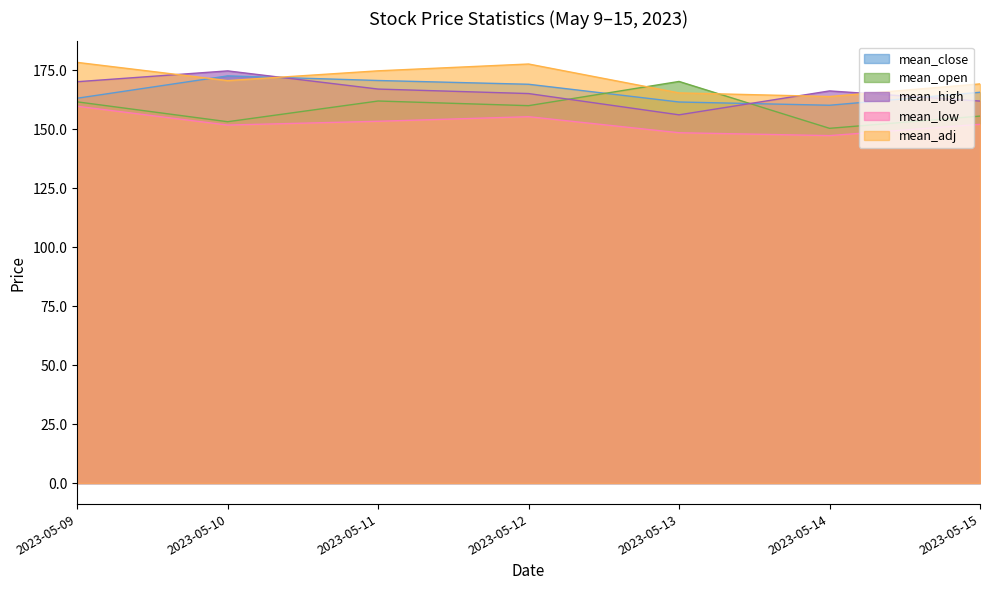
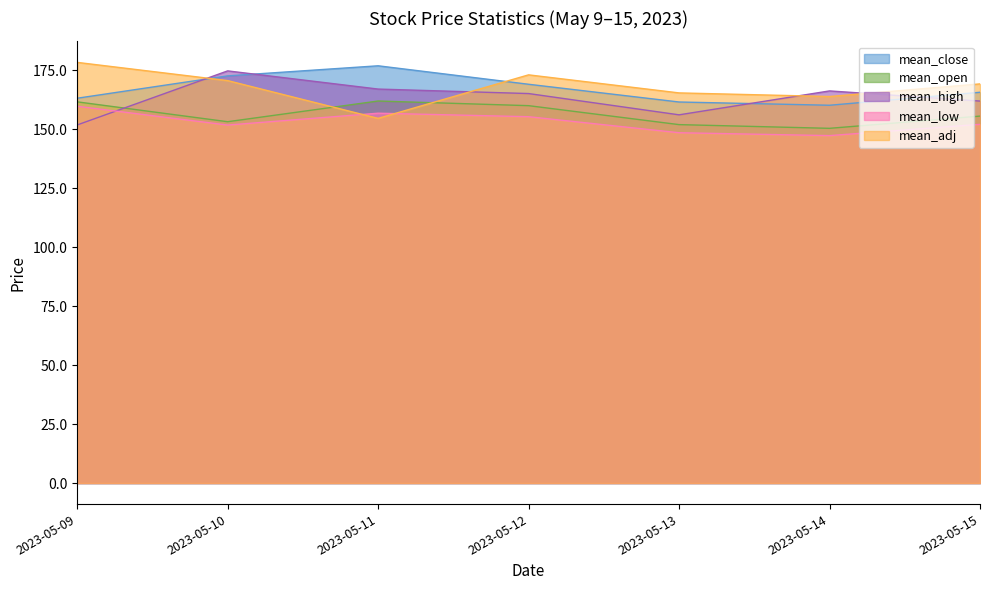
  {
    "mean_close": {
      "2023-05-09": 163,
      "2023-05-10": 173,
-     "2023-05-11": 171,
+     "2023-05-11": 177,
      "2023-05-12": 169,
      "2023-05-13": 161,
      "2023-05-14": 160,
      "2023-05-15": 166
    },
    "mean_open": {
      "2023-05-09": 162,
      "2023-05-10": 153,
      "2023-05-11": 162,
      "2023-05-12": 160,
-     "2023-05-13": 170,
+     "2023-05-13": 152,
      "2023-05-14": 150,
      "2023-05-15": 155
    },
    "mean_high": {
-     "2023-05-09": 170,
+     "2023-05-09": 152,
      "2023-05-10": 175,
      "2023-05-11": 167,
      "2023-05-12": 165,
      "2023-05-13": 156,
      "2023-05-14": 166,
      "2023-05-15": 162
    },
    "mean_low": {
      "2023-05-09": 160,
      "2023-05-10": 152,
-     "2023-05-11": 153,
+     "2023-05-11": 157,
      "2023-05-12": 155,
      "2023-05-13": 148,
      "2023-05-14": 147,
      "2023-05-15": 152
    },
    "mean_adj": {
      "2023-05-09": 178,
      "2023-05-10": 171,
-     "2023-05-11": 175,
-     "2023-05-12": 178,
+     "2023-05-11": 155,
+     "2023-05-12": 173,
      "2023-05-13": 165,
      "2023-05-14": 164,
      "2023-05-15": 169
    }
  }
